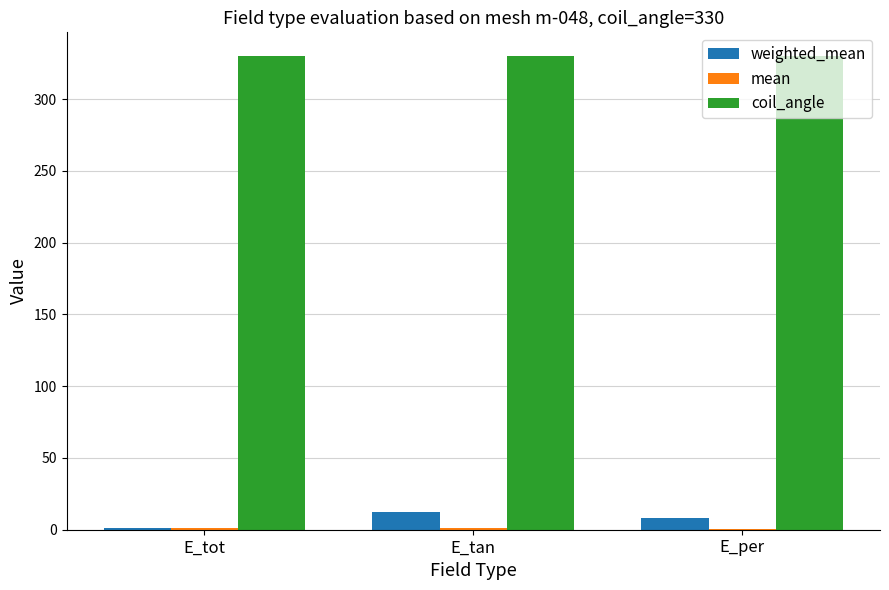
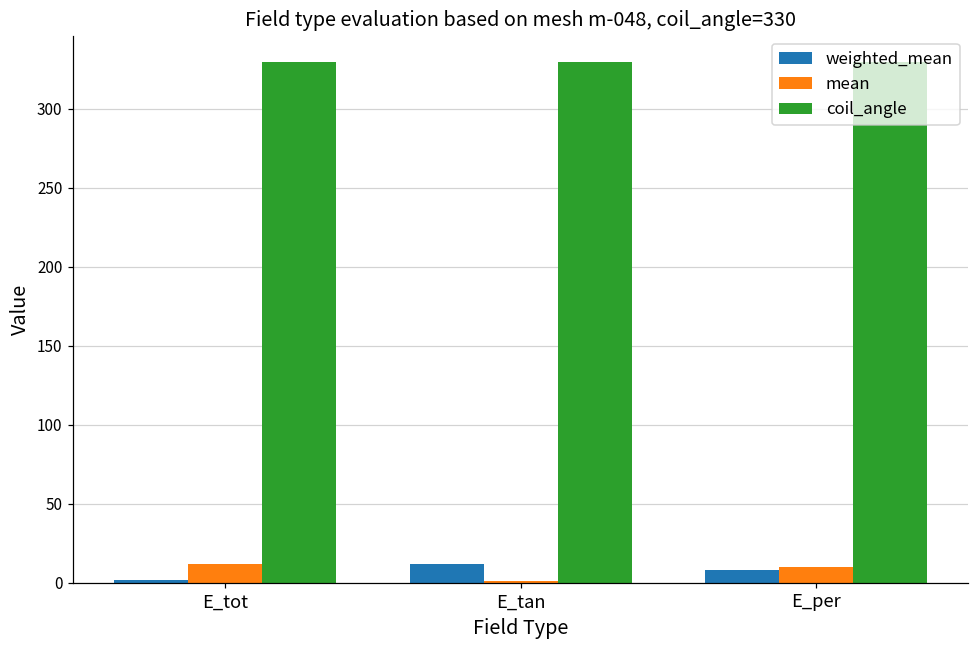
  {
    "weighted_mean": {
      "E_tan": 12,
      "E_per": 8
    },
    "mean": {
-     "E_tot": 1,
-     "E_per": 1
+     "E_tot": 12,
+     "E_per": 10
    },
    "coil_angle": {
      "E_tot": 330,
      "E_tan": 330
    }
  }
